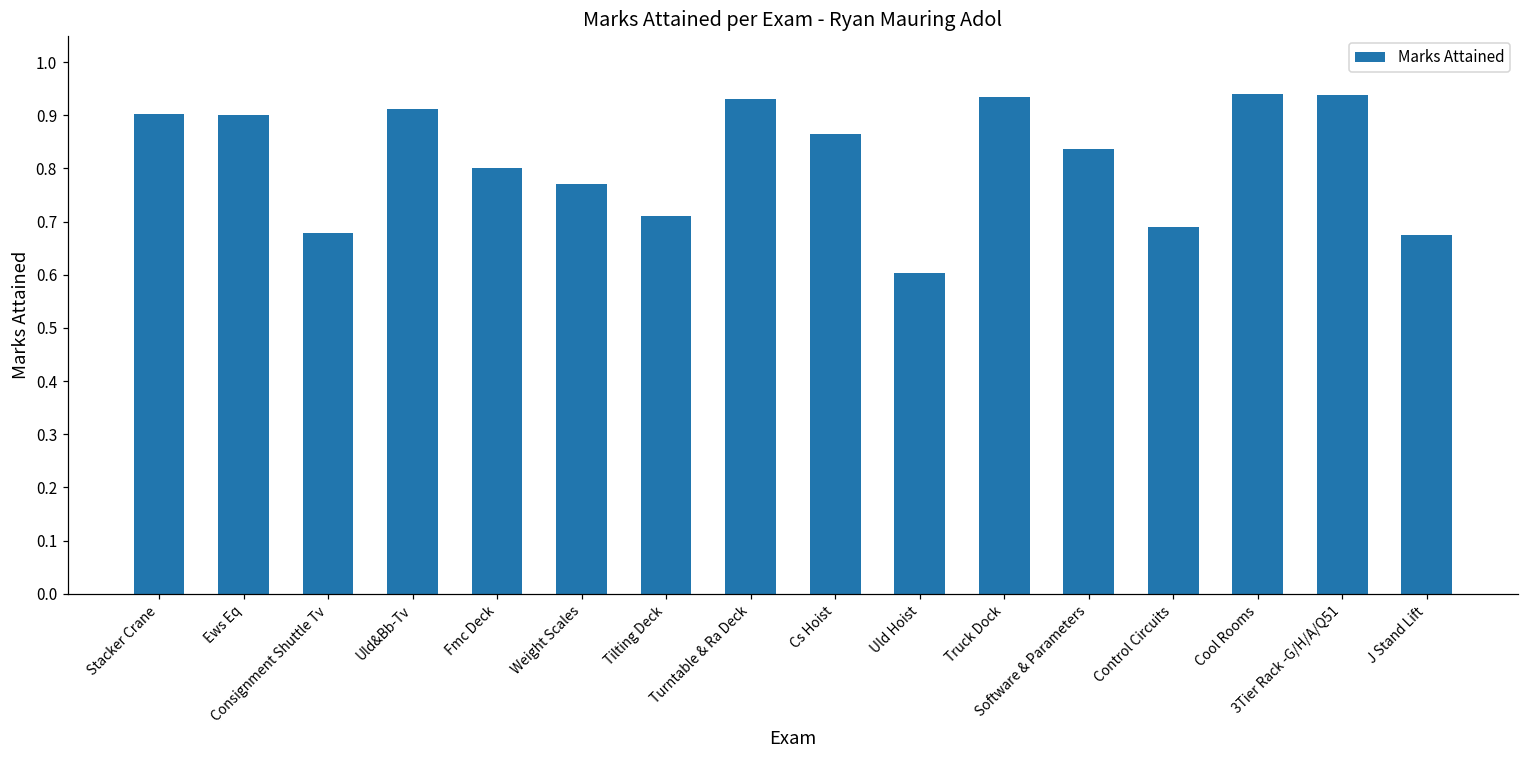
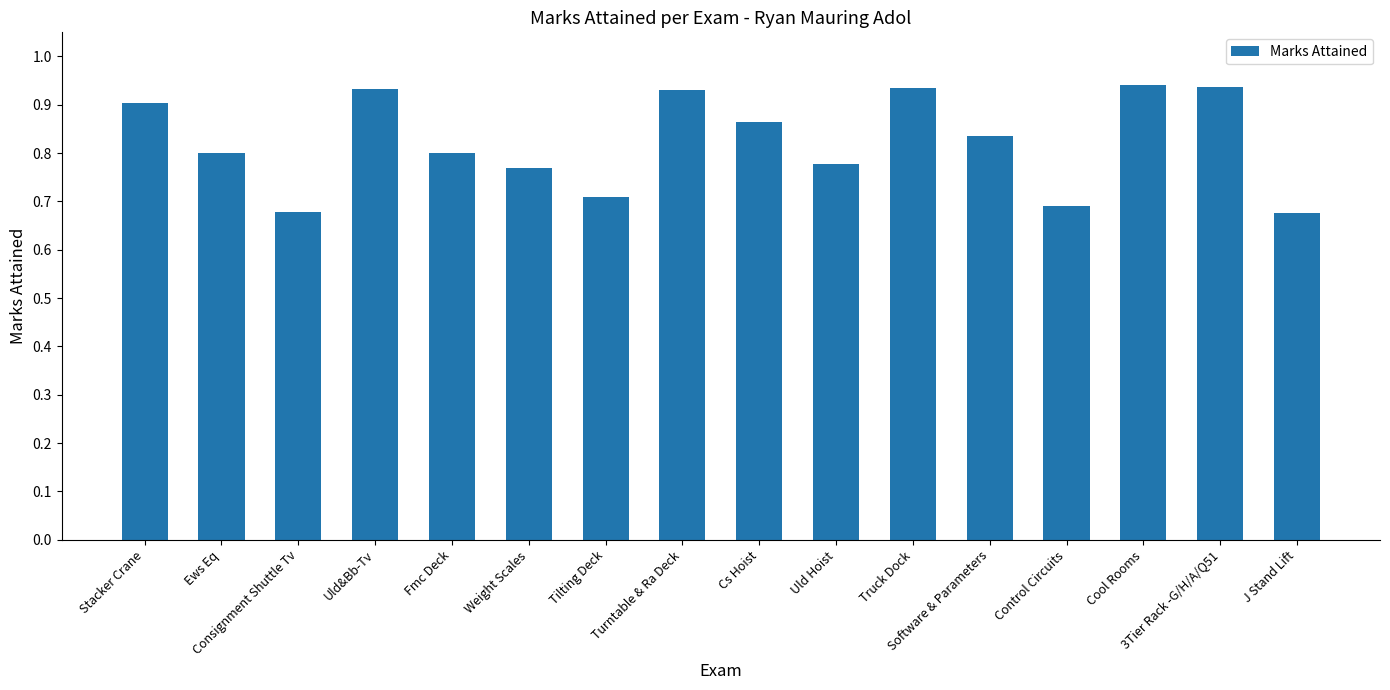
  {
    "Stacker Crane": 0.90,
-   "Ews Eq": 0.9,
+   "Ews Eq": 0.8,
    "Consignment Shuttle Tv": 0.68,
-   "Uld&Bb-Tv": 0.91,
+   "Uld&Bb-Tv": 0.93,
    "Fmc Deck": 0.80,
    "Weight Scales": 0.77,
    "Tilting Deck": 0.71,
    "Turntable & Ra Deck": 0.93,
    "Cs Hoist": 0.86,
-   "Uld Hoist": 0.60,
+   "Uld Hoist": 0.78,
    "Truck Dock": 0.94,
    "Software & Parameters": 0.84,
    "Control Circuits": 0.69,
    "Cool Rooms": 0.94,
    "3Tier Rack -G/H/A/Q51": 0.94,
    "J Stand Lift": 0.68
  }
